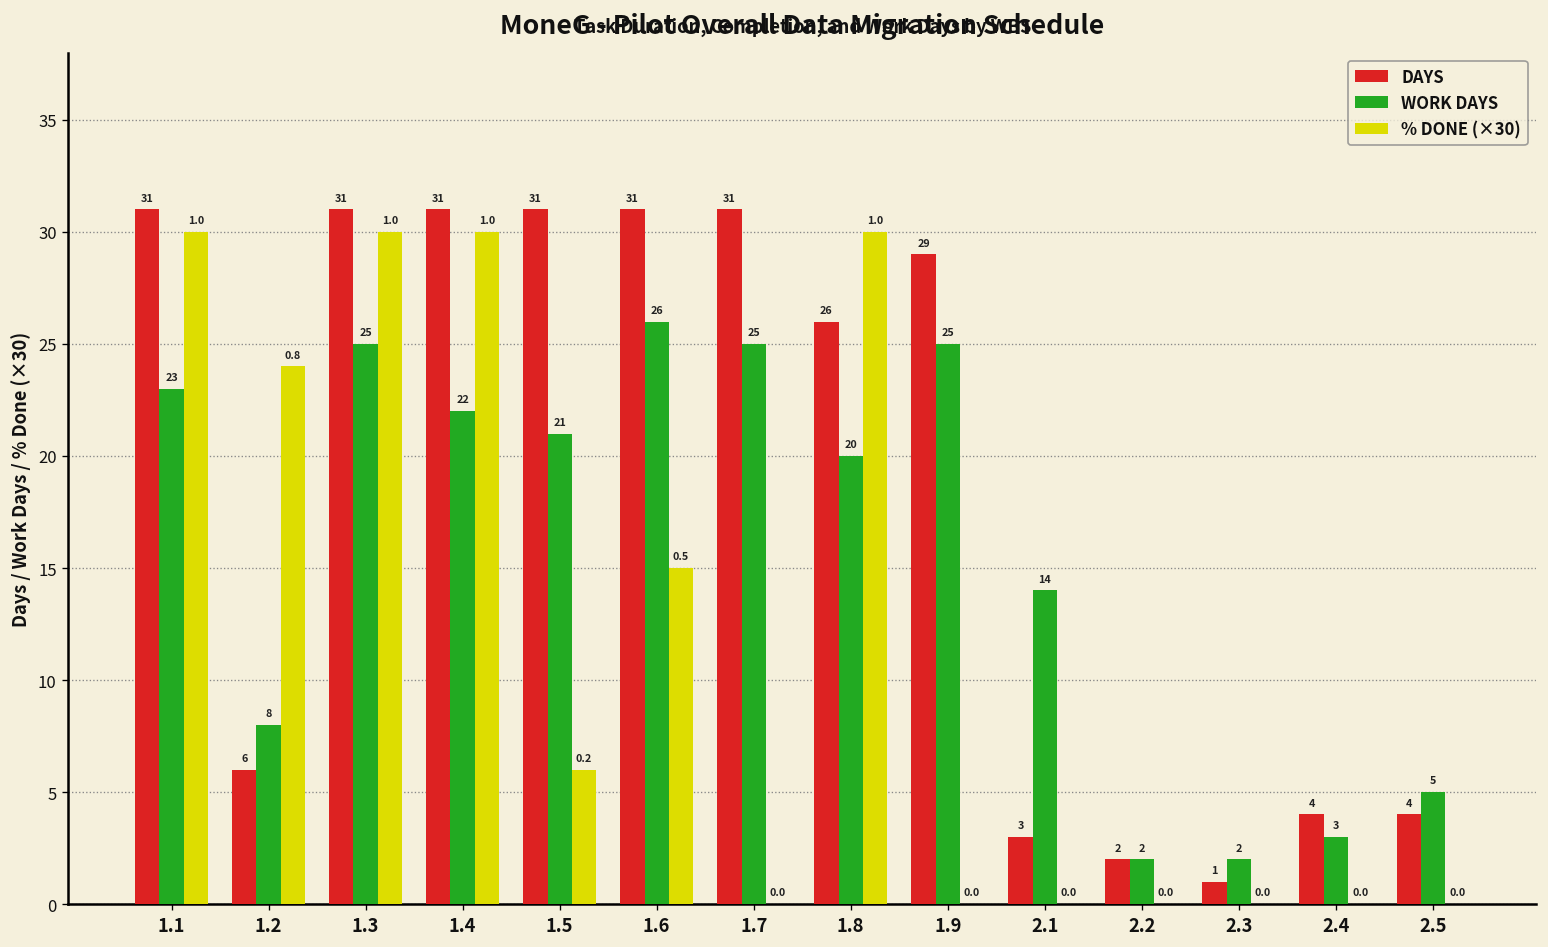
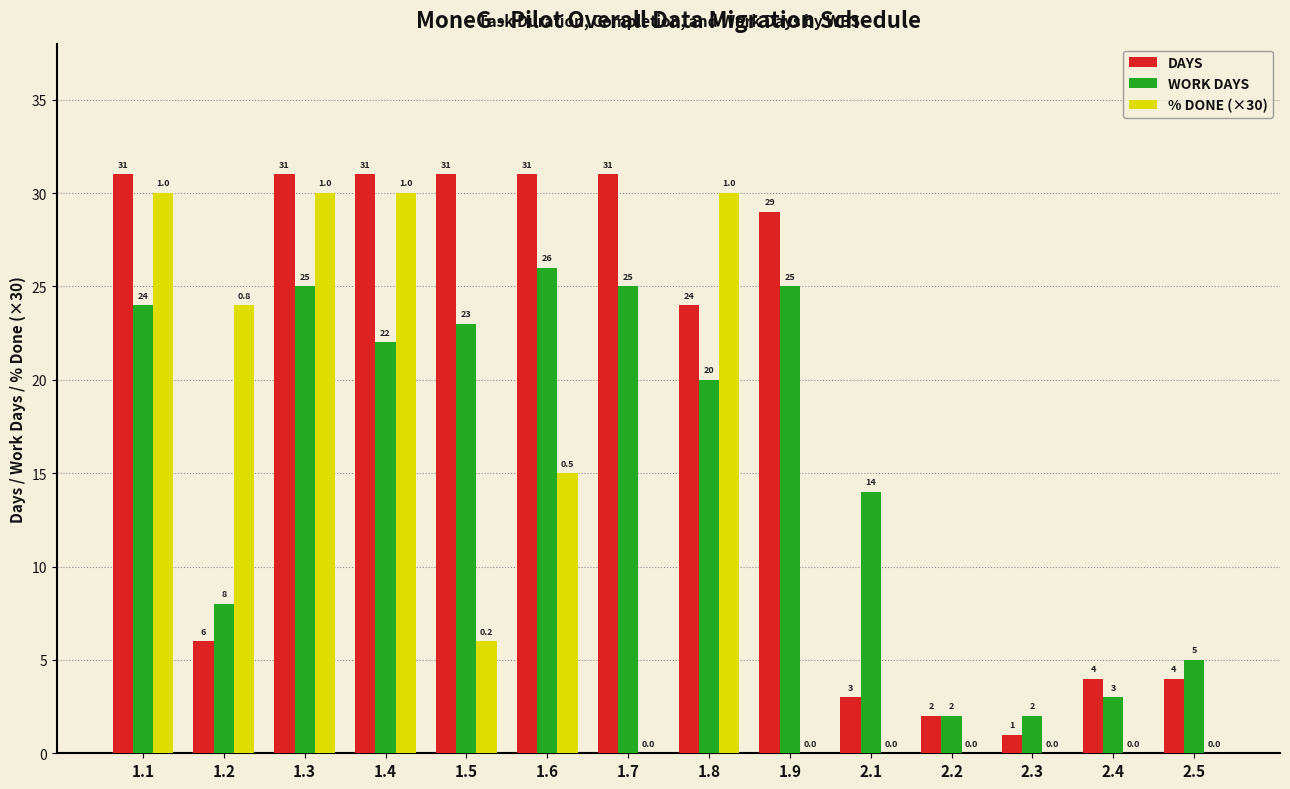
  {
    "DAYS": {
      "1.1": 31,
      "1.2": 6,
      "1.3": 31,
      "1.4": 31,
      "1.5": 31,
      "1.6": 31,
      "1.7": 31,
-     "1.8": 26,
+     "1.8": 24,
      "1.9": 29,
      "2.1": 3,
      "2.2": 2,
      "2.3": 1,
      "2.4": 4,
      "2.5": 4
    },
    "WORK DAYS": {
-     "1.1": 23,
+     "1.1": 24,
      "1.2": 8,
      "1.3": 25,
      "1.4": 22,
-     "1.5": 21,
+     "1.5": 23,
      "1.6": 26,
      "1.7": 25,
      "1.8": 20,
      "1.9": 25,
      "2.1": 14,
      "2.2": 2,
      "2.3": 2,
      "2.4": 3,
      "2.5": 5
    },
    "% DONE (×30)": {
      "1.7": 0.0,
      "1.9": 0.0,
      "2.1": 0.0,
      "2.2": 0.0,
      "2.3": 0.0,
      "2.4": 0.0,
      "2.5": 0.0
    }
  }
